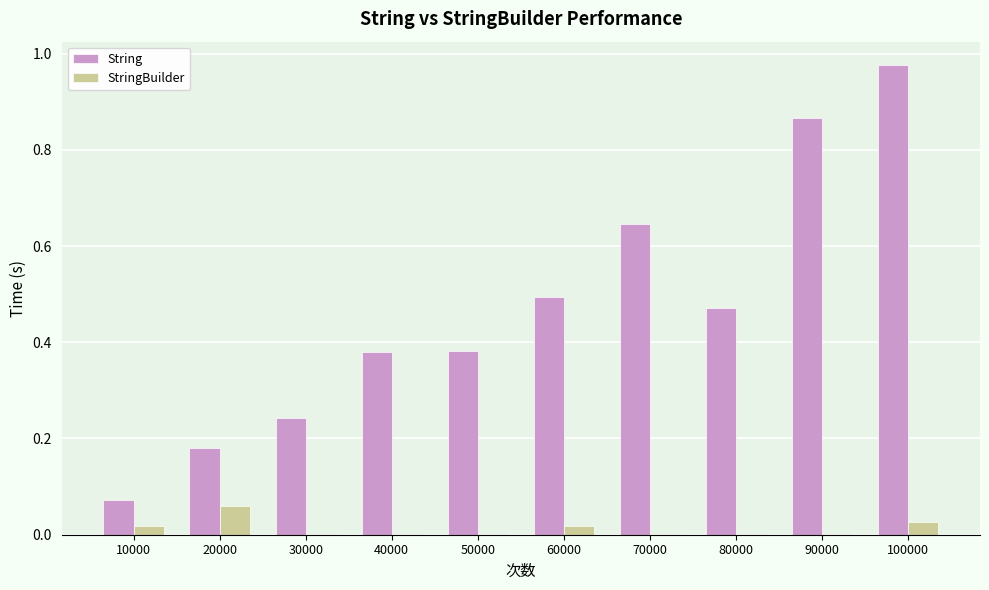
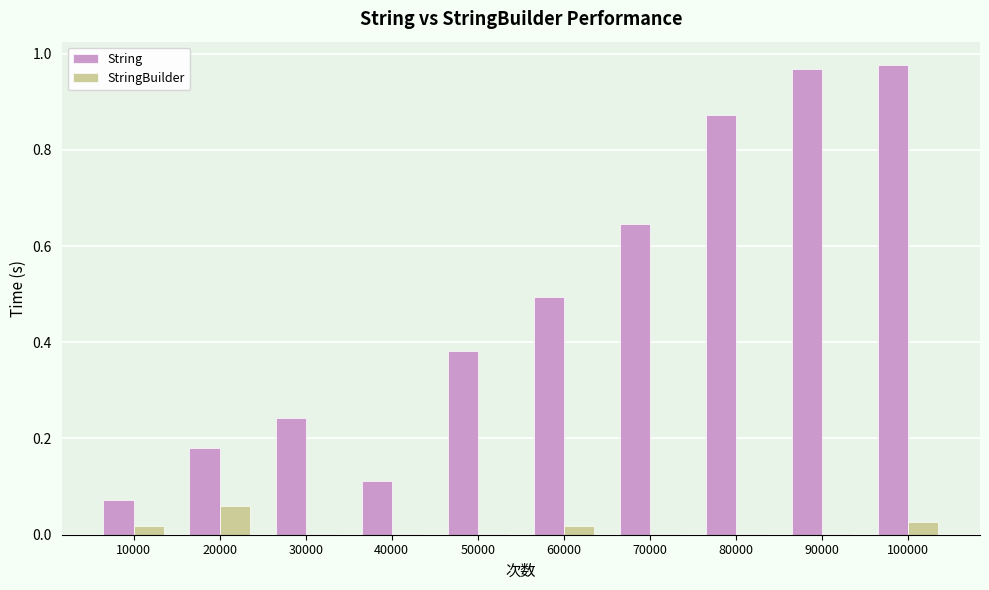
  {
    "String": {
      "10000": 0.07,
      "20000": 0.18,
      "30000": 0.24,
-     "40000": 0.38,
+     "40000": 0.11,
      "50000": 0.38,
      "60000": 0.49,
      "70000": 0.65,
-     "80000": 0.47,
-     "90000": 0.87,
+     "80000": 0.87,
+     "90000": 0.97,
      "100000": 0.98
    },
    "StringBuilder": {
      "10000": 0.02,
      "20000": 0.06,
      "60000": 0.02,
      "100000": 0.03
    }
  }
